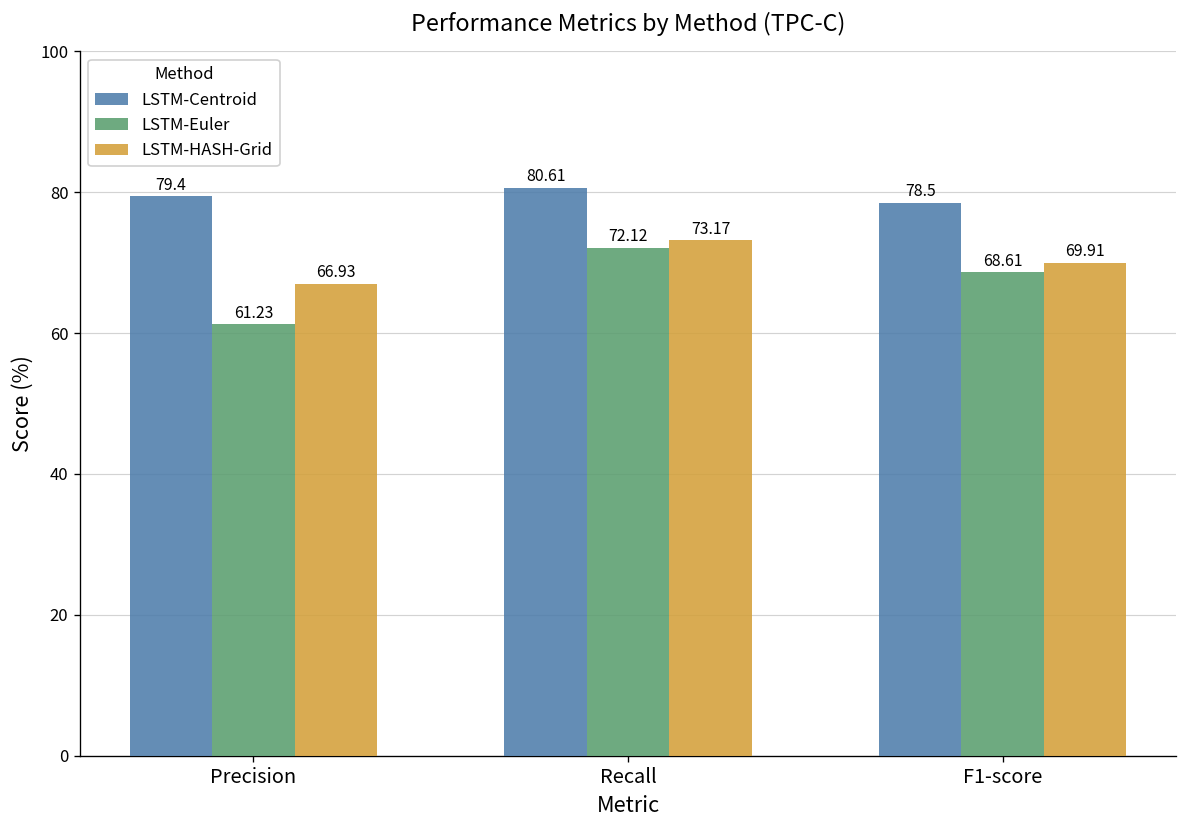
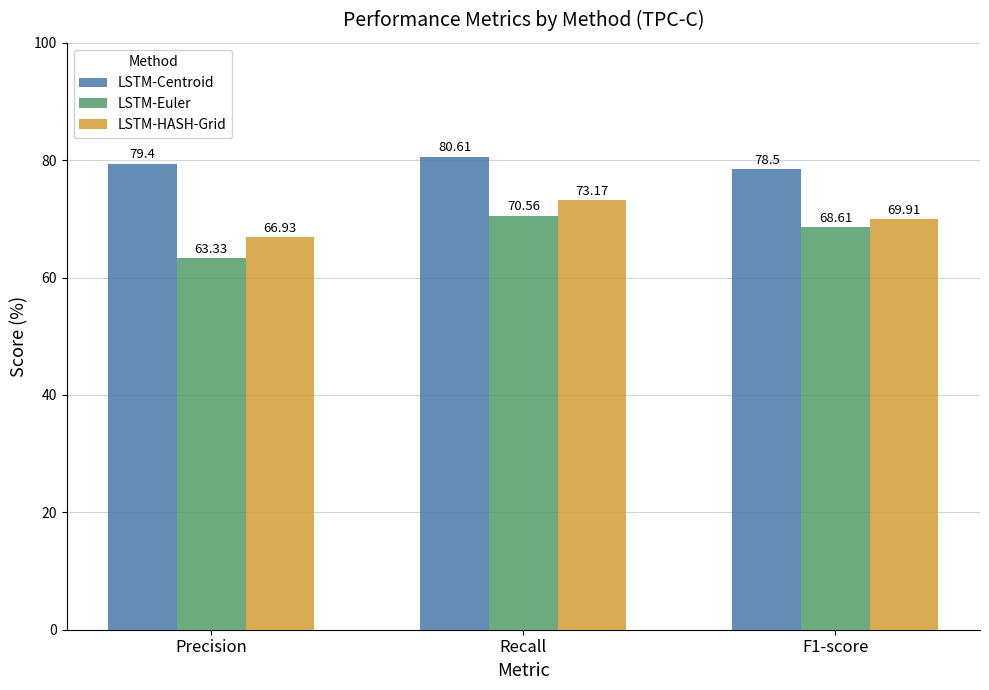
  {
    "LSTM-Centroid": {
      "Precision": 79.4,
      "Recall": 80.61,
      "F1-score": 78.5
    },
    "LSTM-Euler": {
-     "Precision": 61.23,
-     "Recall": 72.12,
+     "Precision": 63.33,
+     "Recall": 70.56,
      "F1-score": 68.61
    },
    "LSTM-HASH-Grid": {
      "Precision": 66.93,
      "Recall": 73.17,
      "F1-score": 69.91
    }
  }
